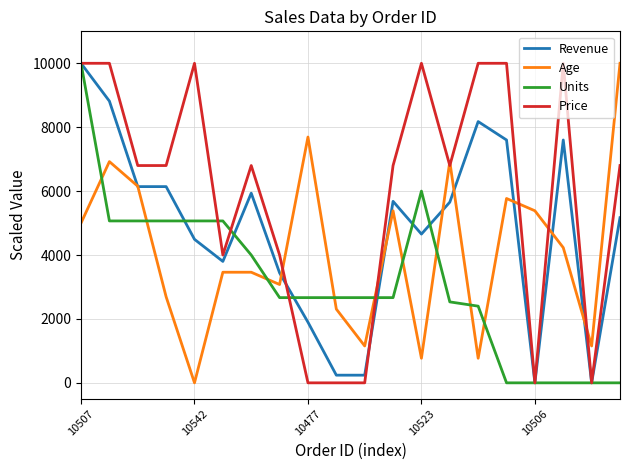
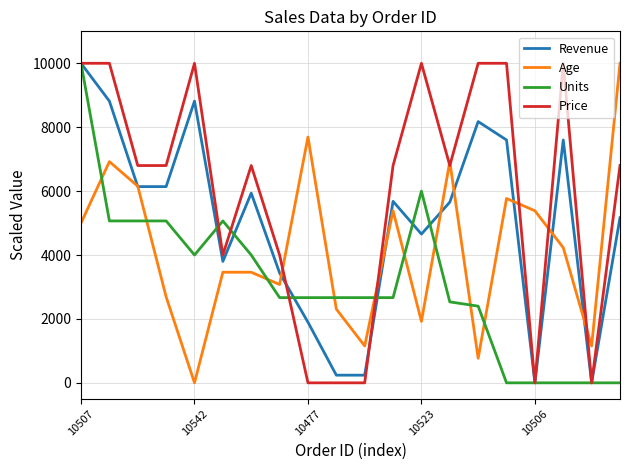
  {
    "Revenue": {
-     "10542": 4500,
+     "10542": 8800,
      "10477": 1900,
      "10523": 4700
    },
    "Age": {
      "10507": 5000,
      "10542": 0,
      "10477": 7700,
-     "10523": 800,
+     "10523": 1900,
      "10506": 5400
    },
    "Units": {
-     "10542": 5100,
+     "10542": 4000,
      "10477": 2700,
      "10523": 6000
    },
    "Price": {
      "10542": 10000,
      "10477": 0,
      "10523": 10000
    }
  }
